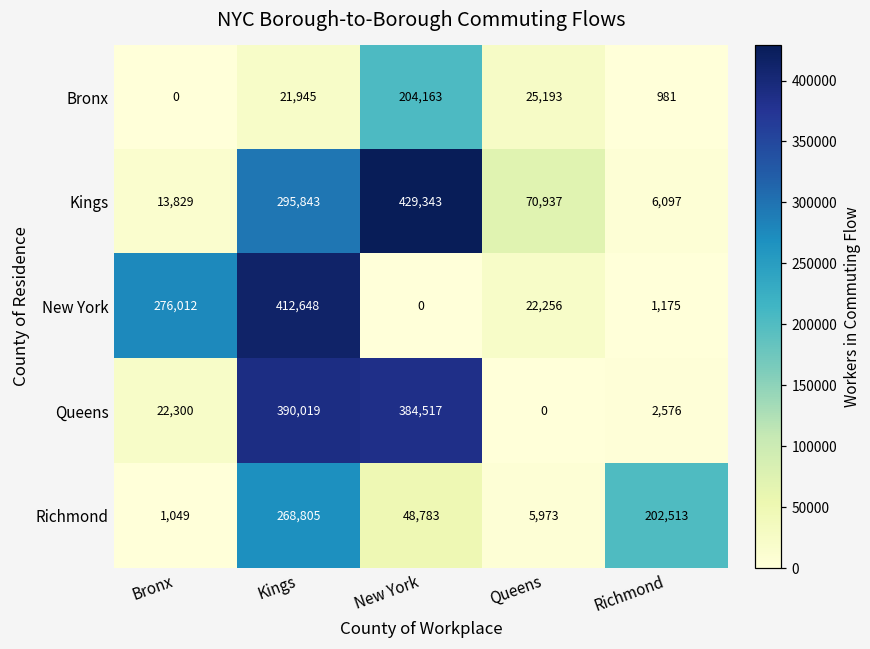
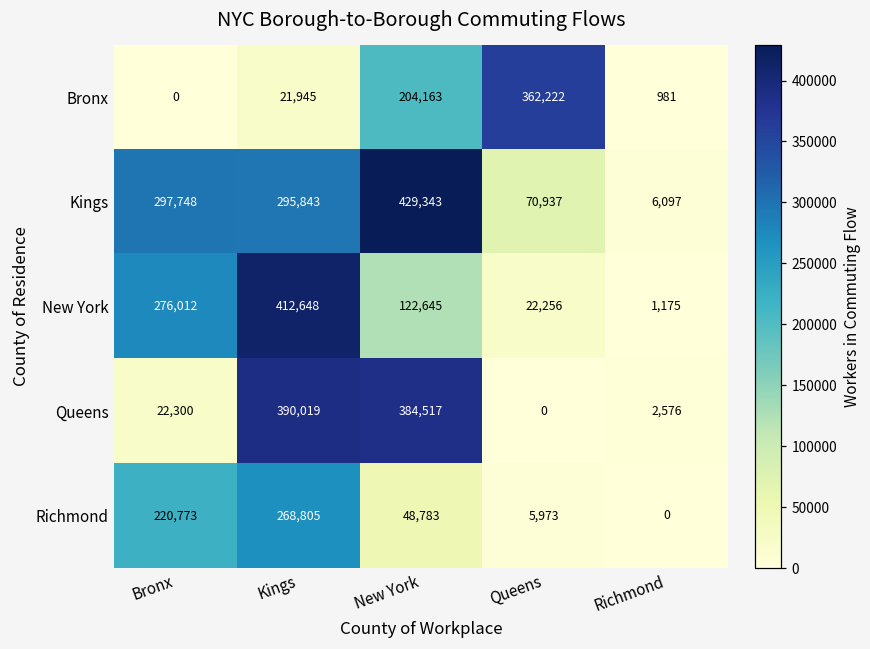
  {
    "Bronx": {
      "Bronx": "0",
      "Kings": "21,945",
      "New York": "204,163",
-     "Queens": "25,193",
+     "Queens": "362,222",
      "Richmond": "981"
    },
    "Kings": {
-     "Bronx": "13,829",
+     "Bronx": "297,748",
      "Kings": "295,843",
      "New York": "429,343",
      "Queens": "70,937",
      "Richmond": "6,097"
    },
    "New York": {
      "Bronx": "276,012",
      "Kings": "412,648",
-     "New York": "0",
+     "New York": "122,645",
      "Queens": "22,256",
      "Richmond": "1,175"
    },
    "Queens": {
      "Bronx": "22,300",
      "Kings": "390,019",
      "New York": "384,517",
      "Queens": "0",
      "Richmond": "2,576"
    },
    "Richmond": {
-     "Bronx": "1,049",
+     "Bronx": "220,773",
      "Kings": "268,805",
      "New York": "48,783",
      "Queens": "5,973",
-     "Richmond": "202,513"
+     "Richmond": "0"
    }
  }
